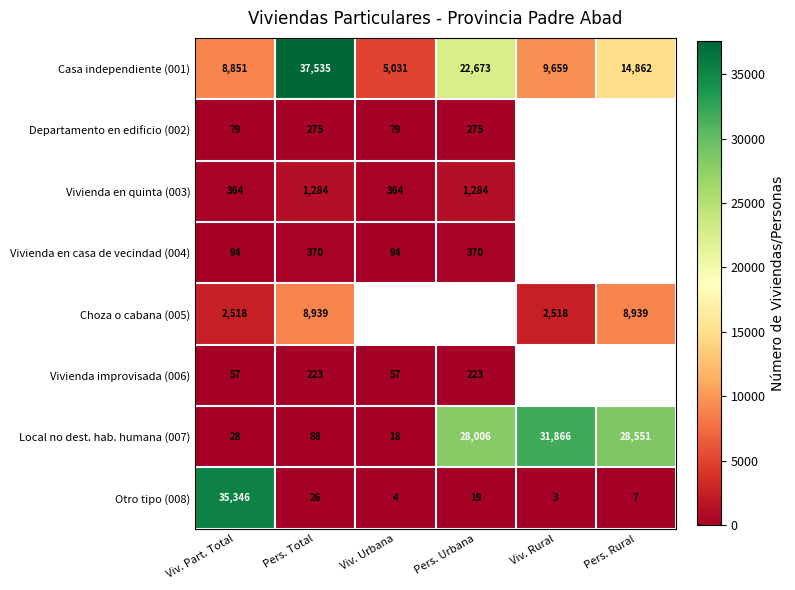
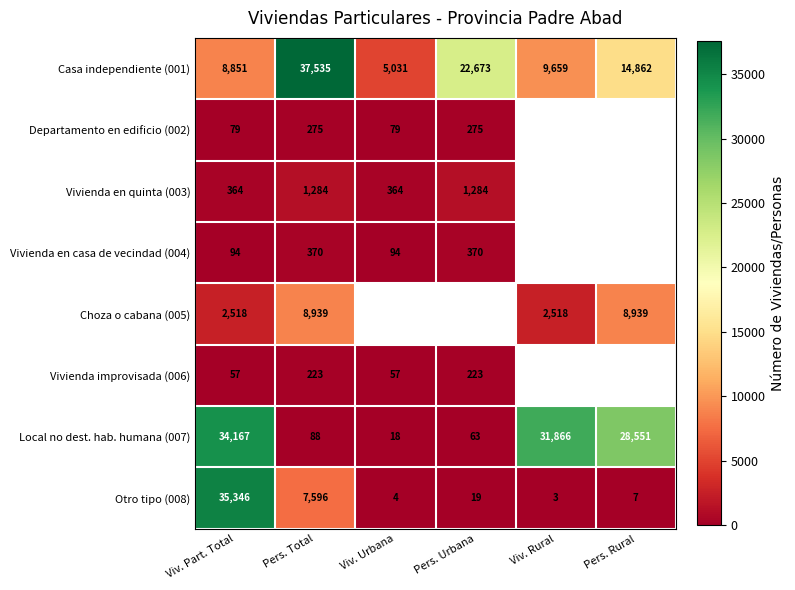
  {
    "Casa independiente (001)": {
      "Viv. Part. Total": "8,851",
      "Pers. Total": "37,535",
      "Viv. Urbana": "5,031",
      "Pers. Urbana": "22,673",
      "Viv. Rural": "9,659",
      "Pers. Rural": "14,862"
    },
    "Departamento en edificio (002)": {
      "Viv. Part. Total": "79",
      "Pers. Total": "275",
      "Viv. Urbana": "79",
      "Pers. Urbana": "275"
    },
    "Vivienda en quinta (003)": {
      "Viv. Part. Total": "364",
      "Pers. Total": "1,284",
      "Viv. Urbana": "364",
      "Pers. Urbana": "1,284"
    },
    "Vivienda en casa de vecindad (004)": {
      "Viv. Part. Total": "94",
      "Pers. Total": "370",
      "Viv. Urbana": "94",
      "Pers. Urbana": "370"
    },
    "Choza o cabana (005)": {
      "Viv. Part. Total": "2,518",
      "Pers. Total": "8,939",
      "Viv. Rural": "2,518",
      "Pers. Rural": "8,939"
    },
    "Vivienda improvisada (006)": {
      "Viv. Part. Total": "57",
      "Pers. Total": "223",
      "Viv. Urbana": "57",
      "Pers. Urbana": "223"
    },
    "Local no dest. hab. humana (007)": {
-     "Viv. Part. Total": "28",
+     "Viv. Part. Total": "34,167",
      "Pers. Total": "88",
      "Viv. Urbana": "18",
-     "Pers. Urbana": "28,006",
+     "Pers. Urbana": "63",
      "Viv. Rural": "31,866",
      "Pers. Rural": "28,551"
    },
    "Otro tipo (008)": {
      "Viv. Part. Total": "35,346",
-     "Pers. Total": "26",
+     "Pers. Total": "7,596",
      "Viv. Urbana": "4",
      "Pers. Urbana": "19",
      "Viv. Rural": "3",
      "Pers. Rural": "7"
    }
  }
